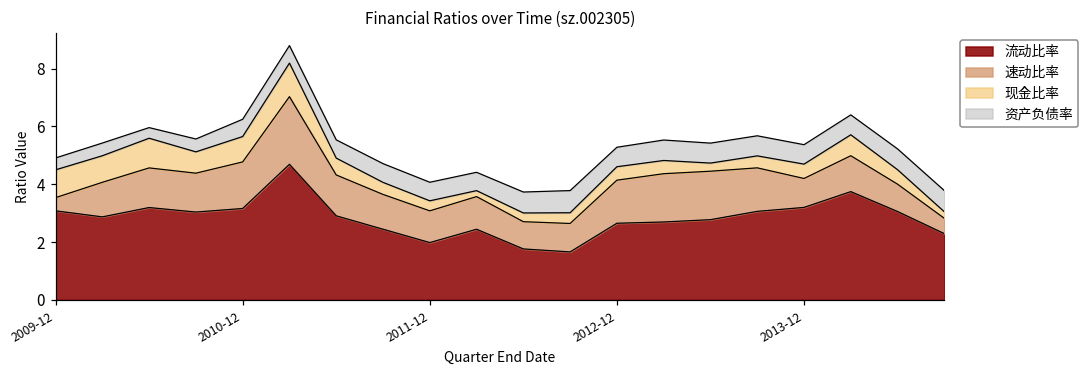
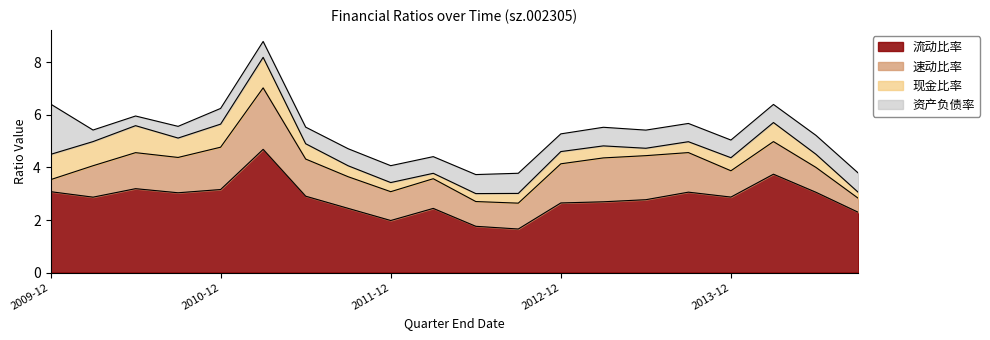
  {
    "流动比率": {
      "2009-12": 3.1,
      "2010-12": 3.2,
      "2011-12": 2.0,
      "2012-12": 2.6,
-     "2013-12": 3.2
+     "2013-12": 2.9
    },
    "速动比率": {
      "2009-12": 0.5,
      "2010-12": 1.6,
      "2011-12": 1.1,
      "2012-12": 1.5,
      "2013-12": 1.0
    },
    "现金比率": {
      "2009-12": 1.0,
      "2010-12": 0.9,
      "2011-12": 0.3,
      "2012-12": 0.5,
      "2013-12": 0.5
    },
    "资产负债率": {
-     "2009-12": 0.4,
+     "2009-12": 1.9,
      "2010-12": 0.6,
      "2011-12": 0.6,
      "2012-12": 0.7,
      "2013-12": 0.7
    }
  }
